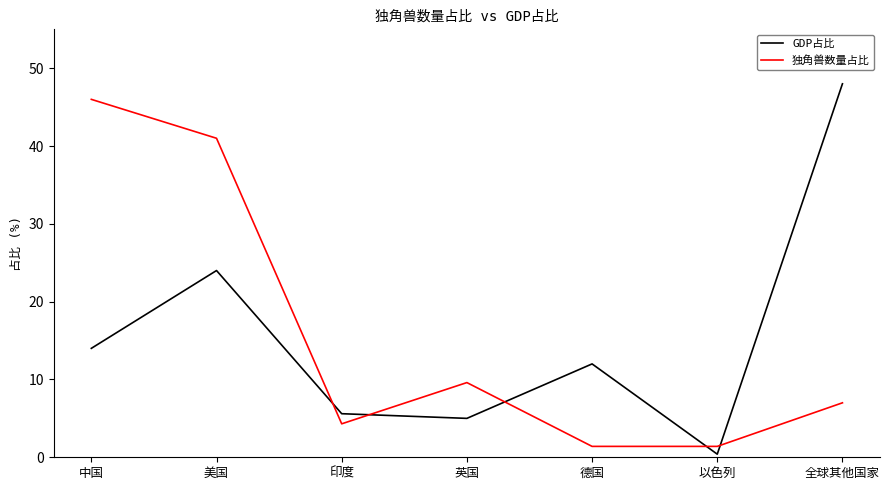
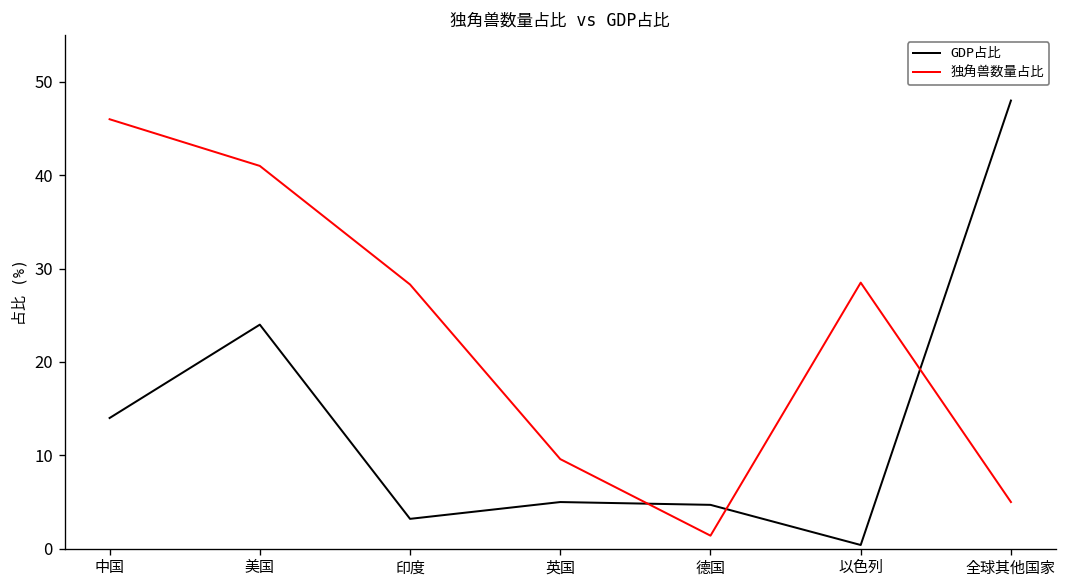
  {
    "GDP占比": {
      "中国": 14,
      "美国": 24,
-     "印度": 6,
+     "印度": 3,
      "英国": 5,
-     "德国": 12,
+     "德国": 5,
      "以色列": 0,
      "全球其他国家": 48
    },
    "独角兽数量占比": {
      "中国": 46,
      "美国": 41,
-     "印度": 4,
+     "印度": 28,
      "英国": 10,
      "德国": 1,
-     "以色列": 1,
-     "全球其他国家": 7
+     "以色列": 29,
+     "全球其他国家": 5
    }
  }
